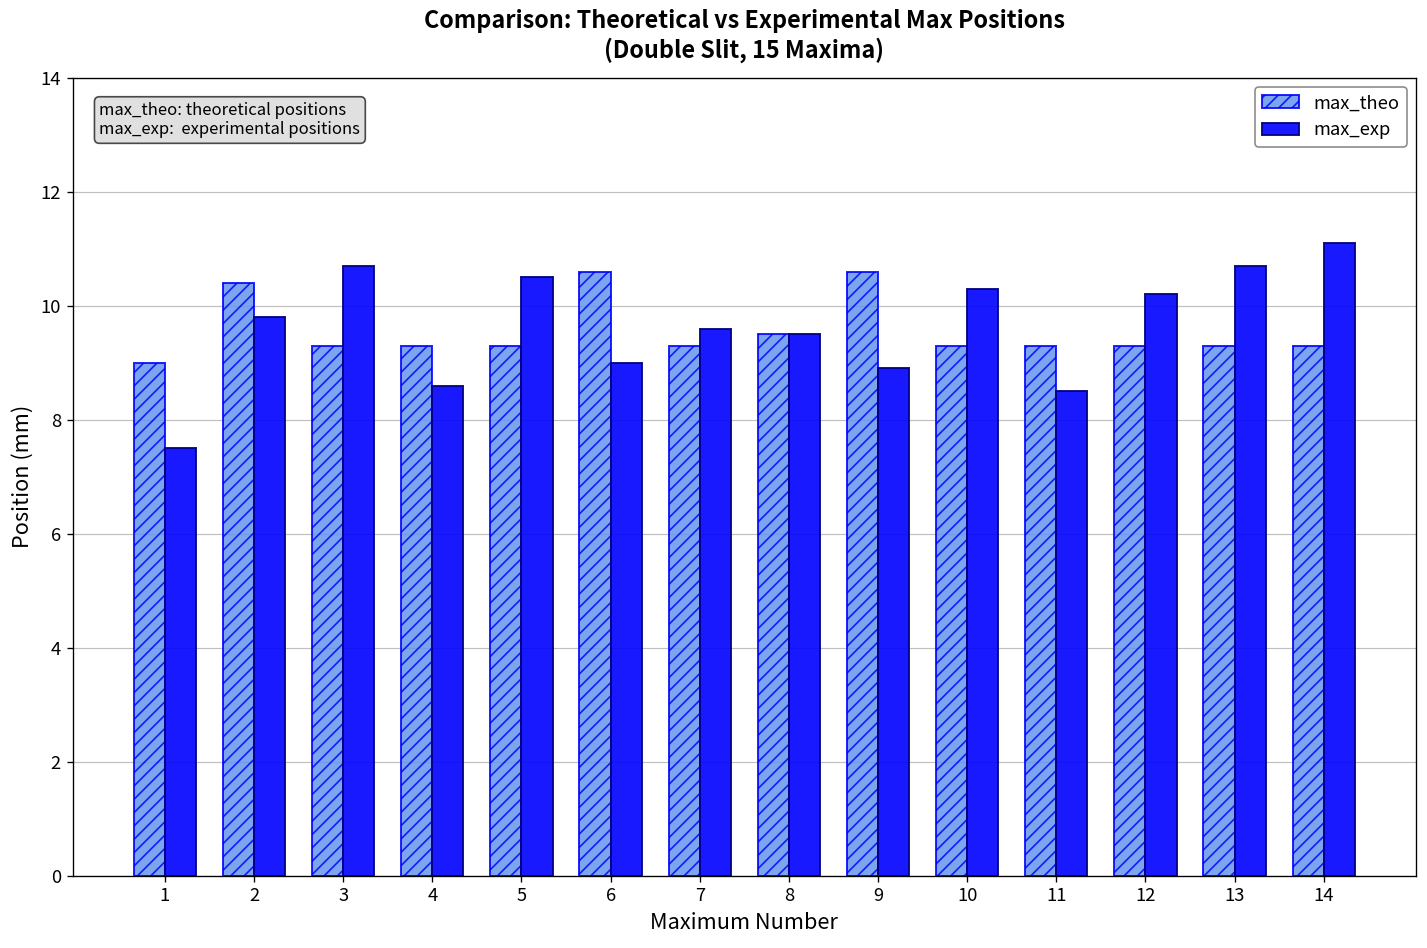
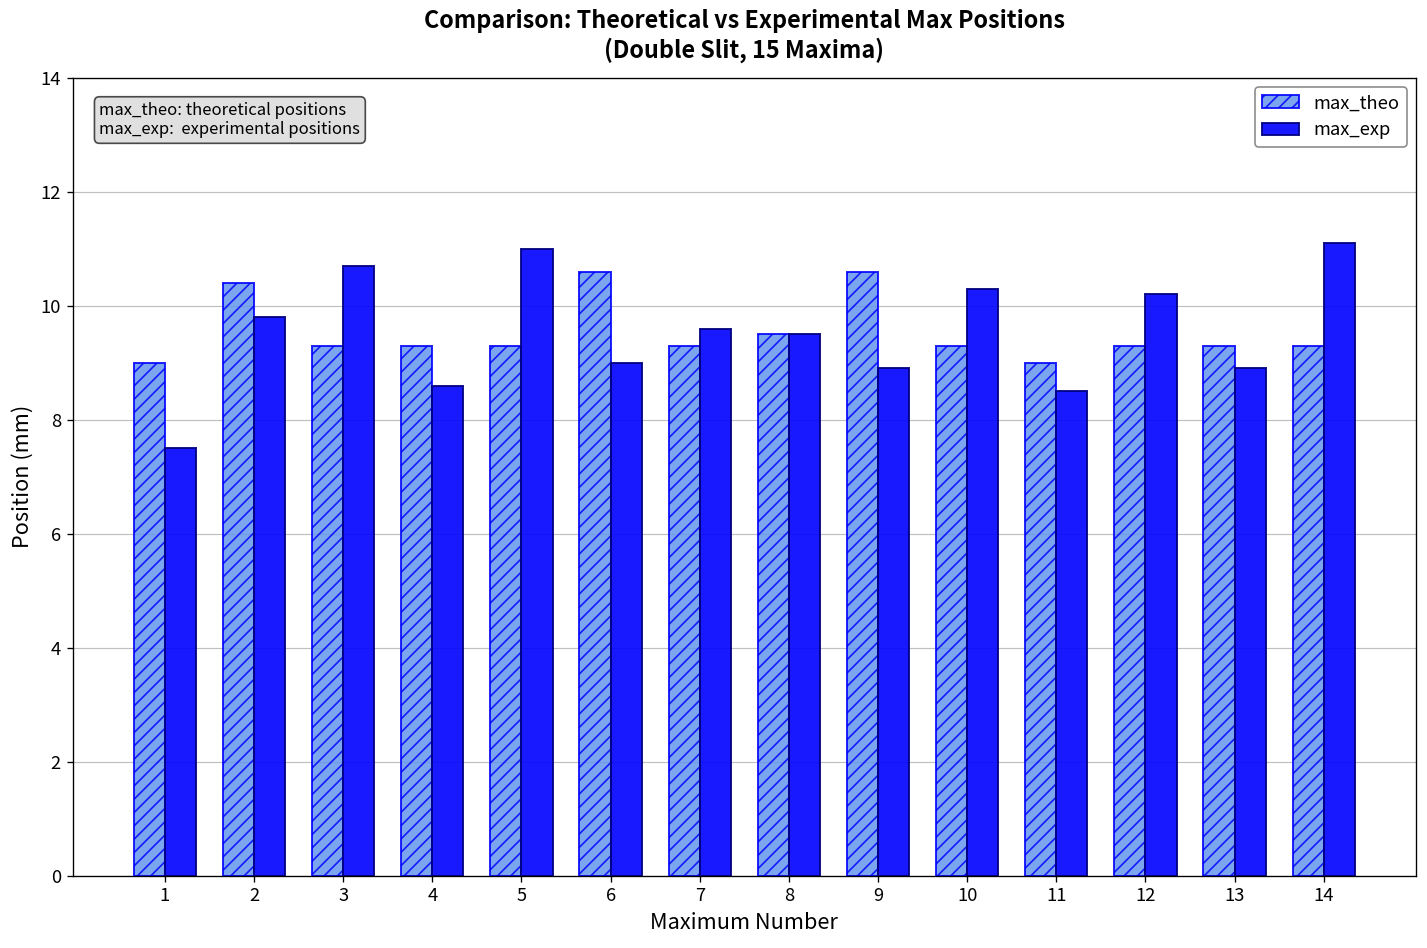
  {
    "max_theo": {
      "1": 9.0,
      "2": 10.4,
      "3": 9.3,
      "4": 9.3,
      "5": 9.3,
      "6": 10.6,
      "7": 9.3,
      "8": 9.5,
      "9": 10.6,
      "10": 9.3,
-     "11": 9.3,
+     "11": 9.0,
      "12": 9.3,
      "13": 9.3,
      "14": 9.3
    },
    "max_exp": {
      "1": 7.5,
      "2": 9.8,
      "3": 10.7,
      "4": 8.6,
-     "5": 10.5,
+     "5": 11.0,
      "6": 9.0,
      "7": 9.6,
      "8": 9.5,
      "9": 8.9,
      "10": 10.3,
      "11": 8.5,
      "12": 10.2,
-     "13": 10.7,
+     "13": 8.9,
      "14": 11.1
    }
  }
